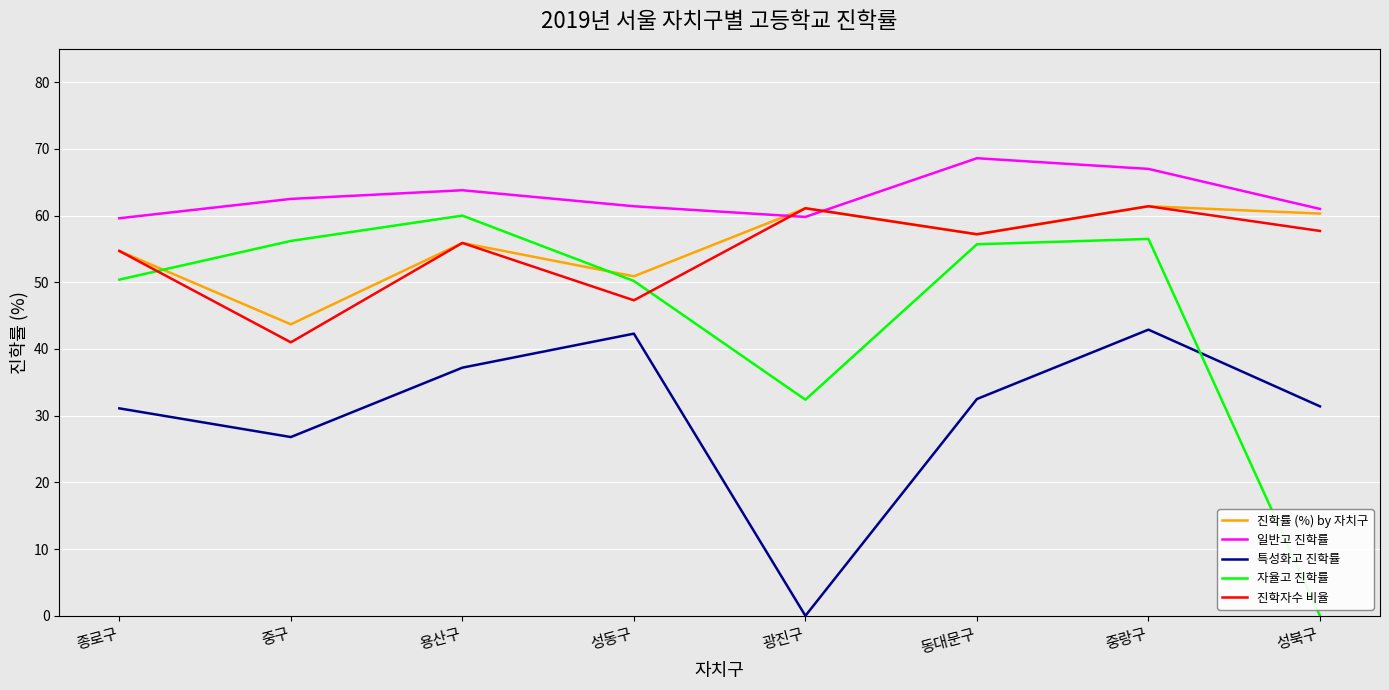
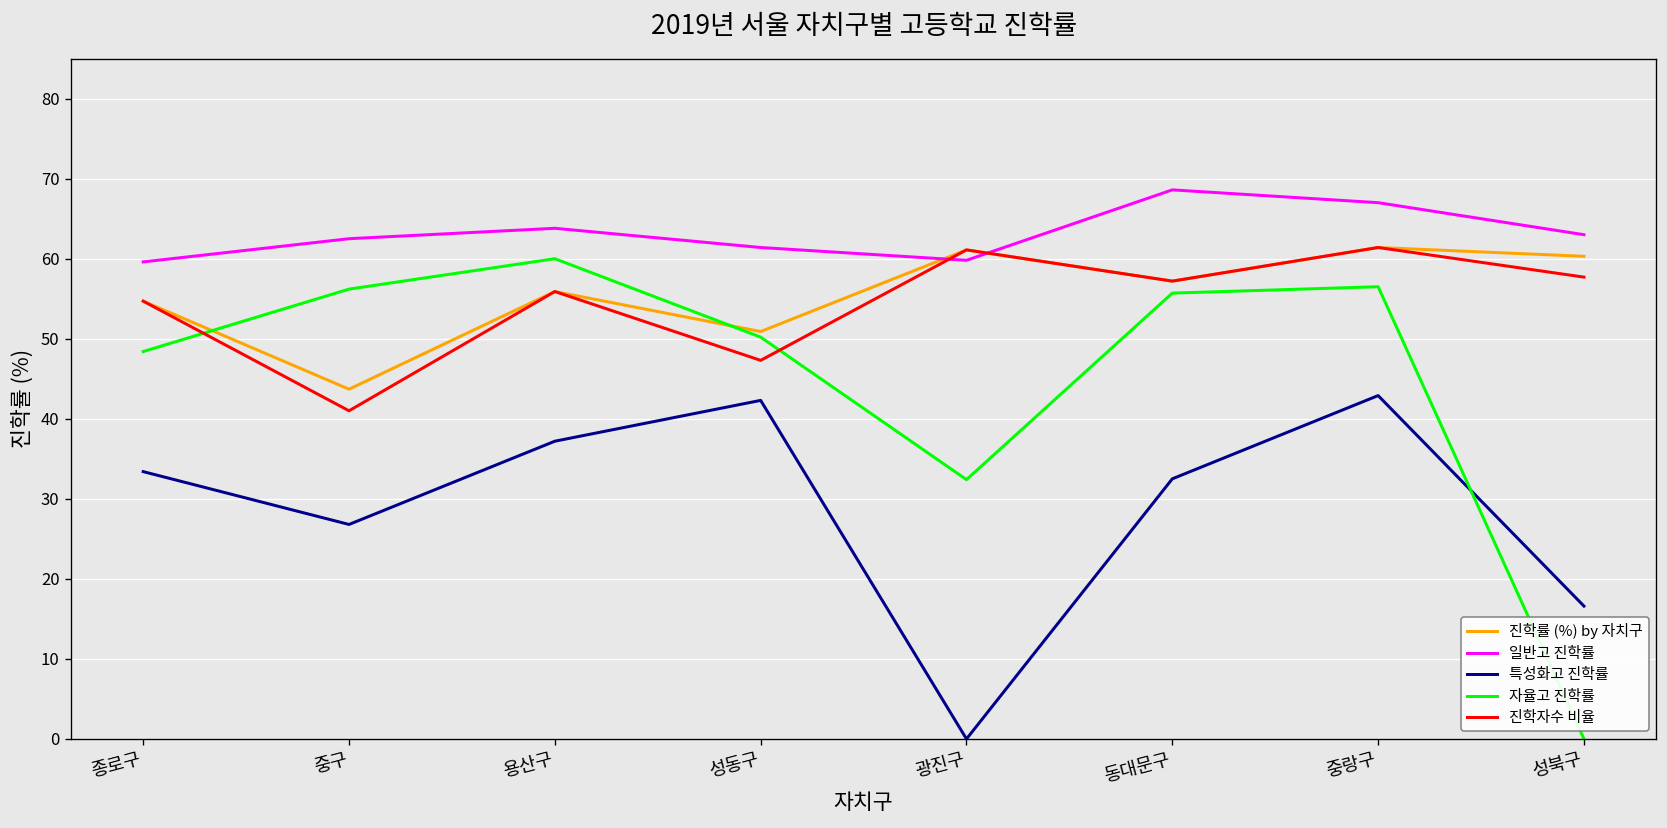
  {
    "진학률 (%) by 자치구": {
      "중구": 44,
      "성동구": 51,
      "성북구": 60
    },
    "일반고 진학률": {
      "종로구": 60,
      "중구": 63,
      "용산구": 64,
      "성동구": 61,
      "광진구": 60,
      "동대문구": 69,
      "중랑구": 67,
-     "성북구": 61
+     "성북구": 63
    },
    "특성화고 진학률": {
-     "종로구": 31,
+     "종로구": 33,
      "중구": 27,
      "용산구": 37,
      "성동구": 42,
      "광진구": 0,
      "동대문구": 33,
      "중랑구": 43,
-     "성북구": 31
+     "성북구": 17
    },
    "자율고 진학률": {
-     "종로구": 50,
+     "종로구": 48,
      "중구": 56,
      "용산구": 60,
      "성동구": 50,
      "광진구": 32,
      "동대문구": 56,
      "중랑구": 57,
      "성북구": 0
    },
    "진학자수 비율": {
      "중구": 41,
      "성동구": 47,
      "성북구": 58
    }
  }
